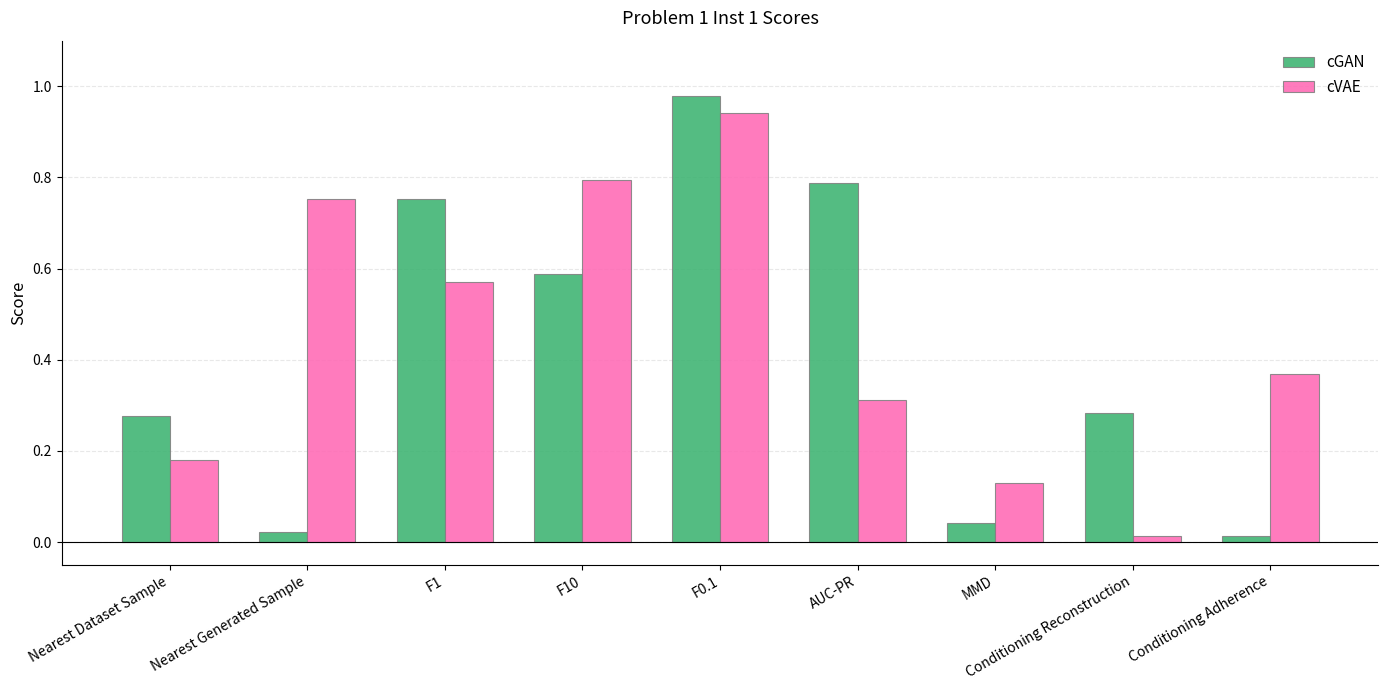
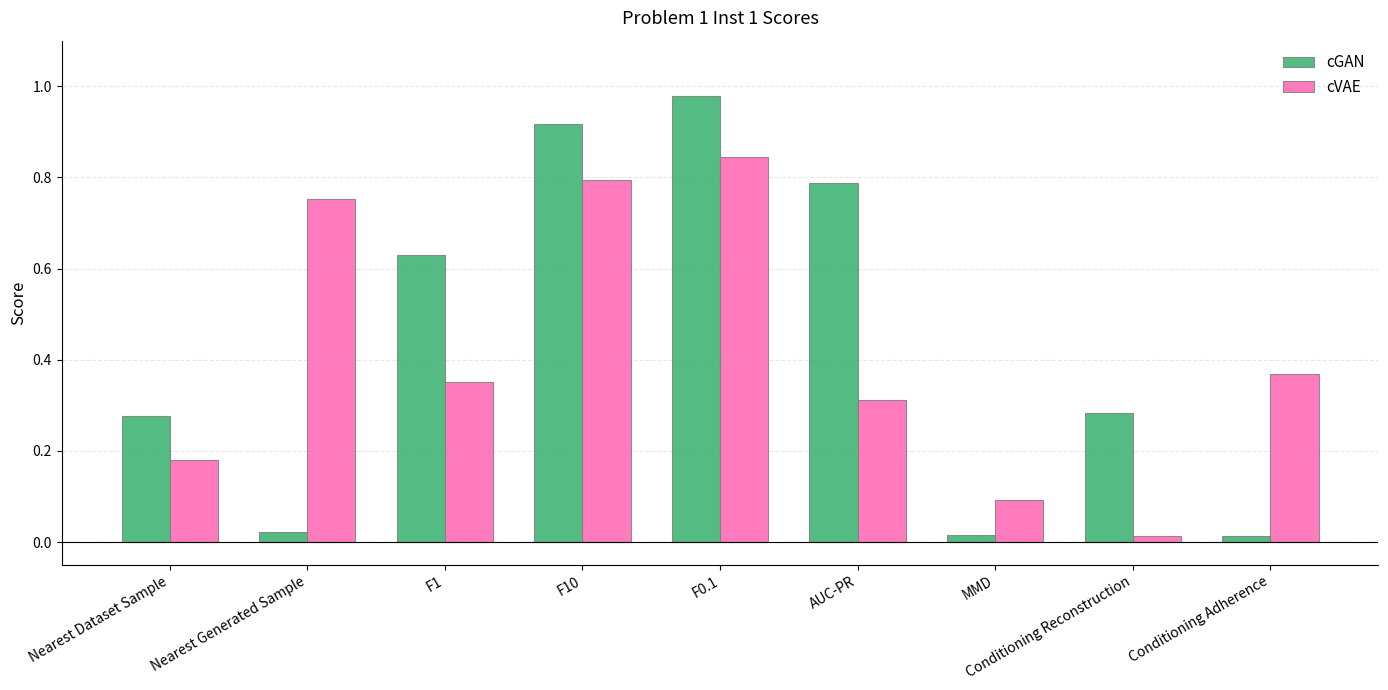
  {
    "cGAN": {
      "Nearest Dataset Sample": 0.28,
      "Nearest Generated Sample": 0.02,
-     "F1": 0.75,
-     "F10": 0.59,
+     "F1": 0.63,
+     "F10": 0.92,
      "F0.1": 0.98,
      "AUC-PR": 0.79,
-     "MMD": 0.04,
+     "MMD": 0.02,
      "Conditioning Reconstruction": 0.28,
      "Conditioning Adherence": 0.01
    },
    "cVAE": {
      "Nearest Dataset Sample": 0.18,
      "Nearest Generated Sample": 0.75,
-     "F1": 0.57,
+     "F1": 0.35,
      "F10": 0.79,
-     "F0.1": 0.94,
+     "F0.1": 0.84,
      "AUC-PR": 0.31,
-     "MMD": 0.13,
+     "MMD": 0.09,
      "Conditioning Reconstruction": 0.01,
      "Conditioning Adherence": 0.37
    }
  }
